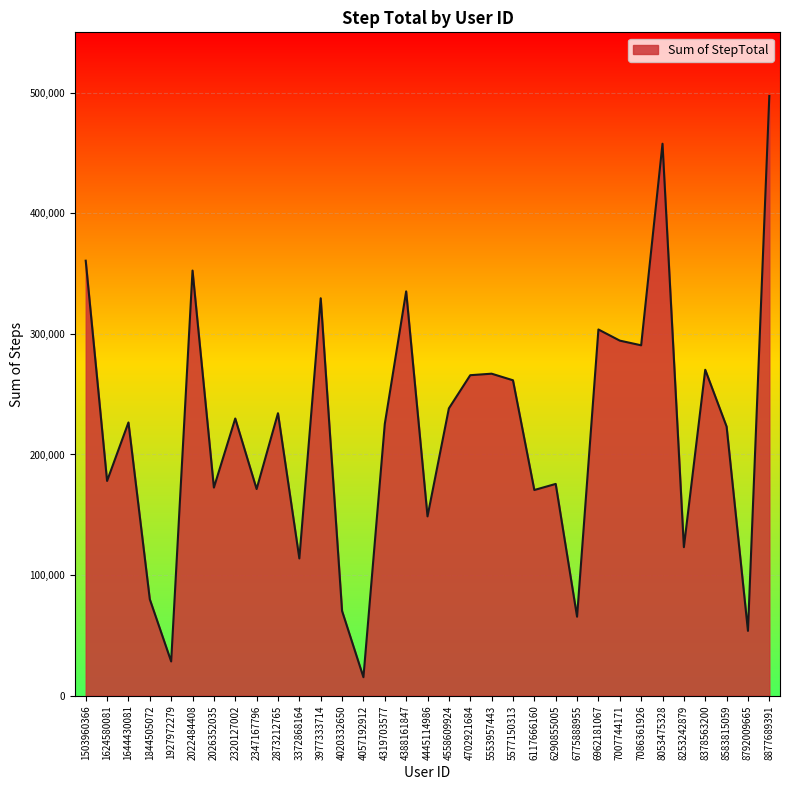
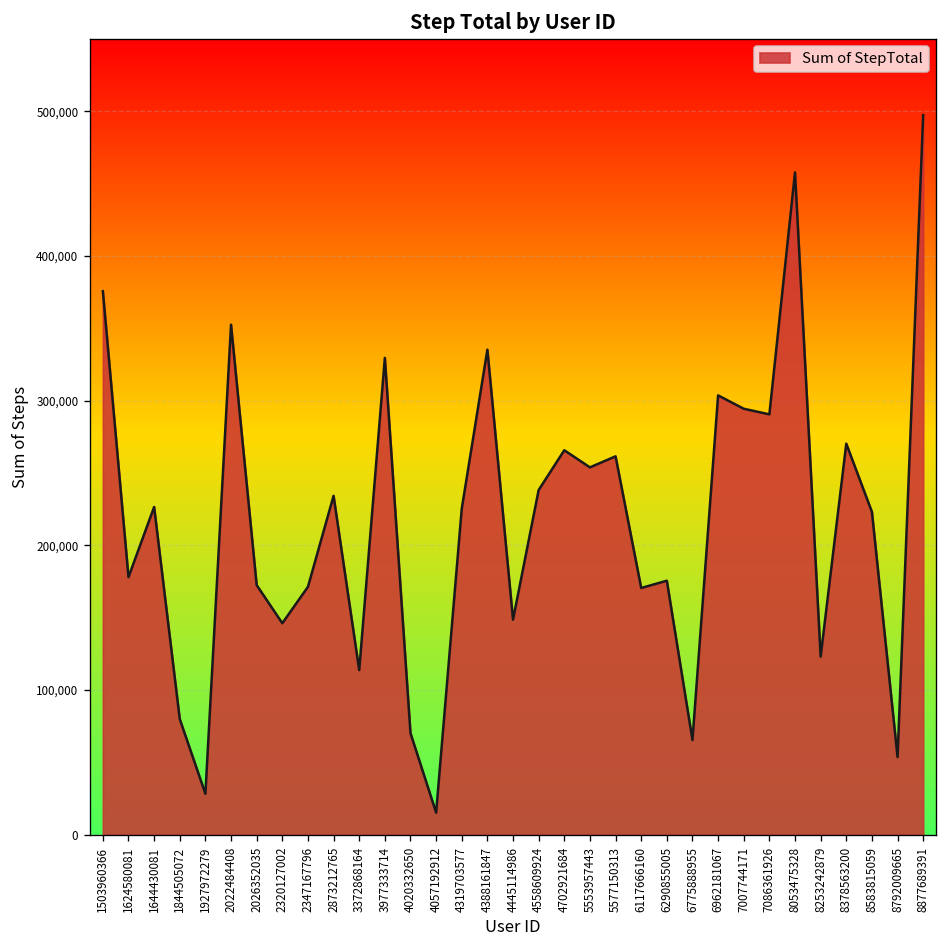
  {
-   "1503960366": "361,000",
+   "1503960366": "376,000",
    "1624580081": "178,000",
    "1644430081": "227,000",
    "1844505072": "80,000",
    "1927972279": "28,000",
    "2022484408": "352,000",
    "2026352035": "173,000",
-   "2320127002": "230,000",
+   "2320127002": "146,000",
    "2347167796": "171,000",
    "2873212765": "234,000",
    "3372868164": "114,000",
    "3977333714": "330,000",
    "4020332650": "70,000",
    "4057192912": "15,000",
    "4319703577": "225,000",
    "4388161847": "335,000",
    "4445114986": "149,000",
    "4558609924": "238,000",
    "4702921684": "266,000",
-   "5553957443": "267,000",
+   "5553957443": "254,000",
    "5577150313": "262,000",
    "6117666160": "171,000",
    "6290855005": "176,000",
    "6775888955": "66,000",
    "6962181067": "304,000",
    "7007744171": "294,000",
    "7086361926": "291,000",
    "8053475328": "458,000",
    "8253242879": "123,000",
    "8378563200": "270,000",
    "8583815059": "223,000",
    "8792009665": "54,000",
    "8877689391": "497,000"
  }
